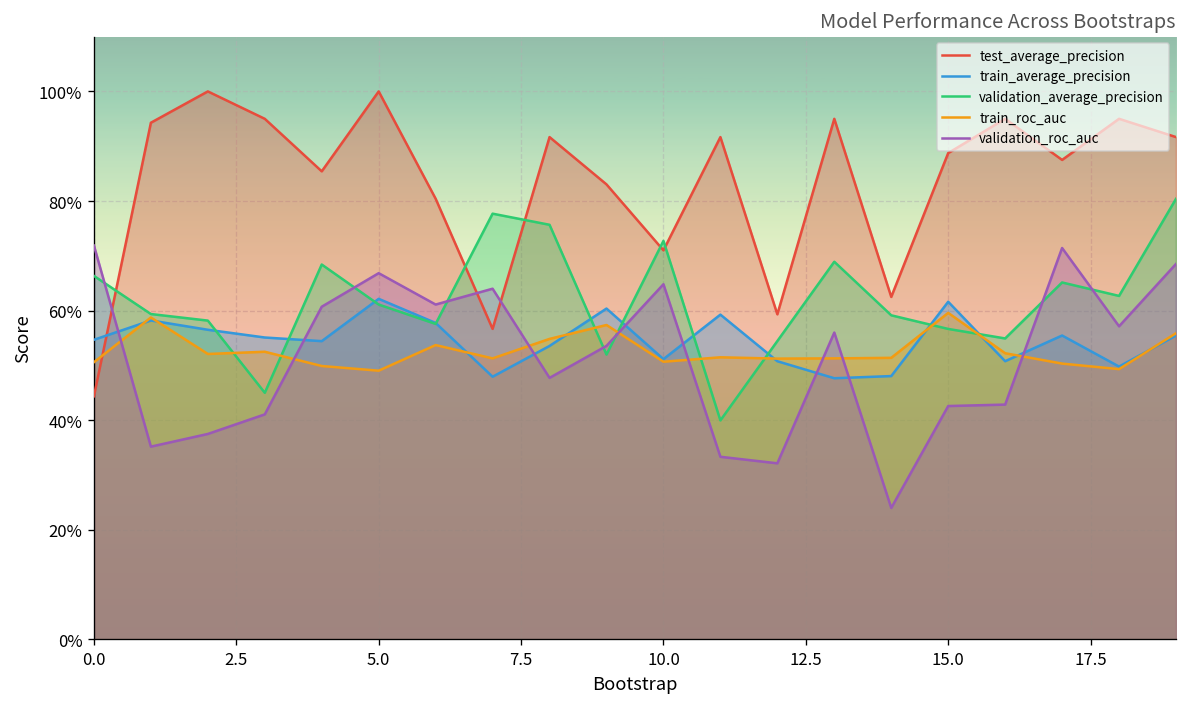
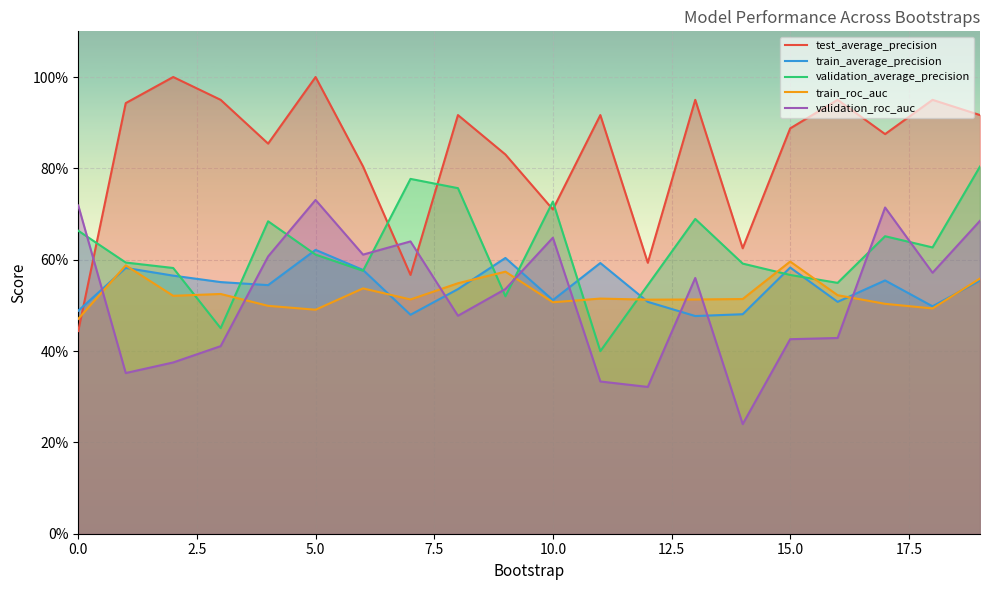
  {
    "test_average_precision": {
      "0.0": "44%",
      "5.0": "100%",
      "10.0": "71%",
      "15.0": "89%"
    },
    "train_average_precision": {
-     "0.0": "55%",
+     "0.0": "49%",
      "5.0": "62%",
-     "15.0": "62%"
+     "15.0": "58%"
    },
    "validation_average_precision": {
      "0.0": "66%",
      "5.0": "61%",
      "10.0": "73%",
      "15.0": "57%"
    },
    "train_roc_auc": {
-     "0.0": "51%",
+     "0.0": "47%",
      "5.0": "49%",
      "15.0": "60%"
    },
    "validation_roc_auc": {
      "0.0": "72%",
-     "5.0": "67%",
+     "5.0": "73%",
      "10.0": "65%",
      "15.0": "43%"
    }
  }
